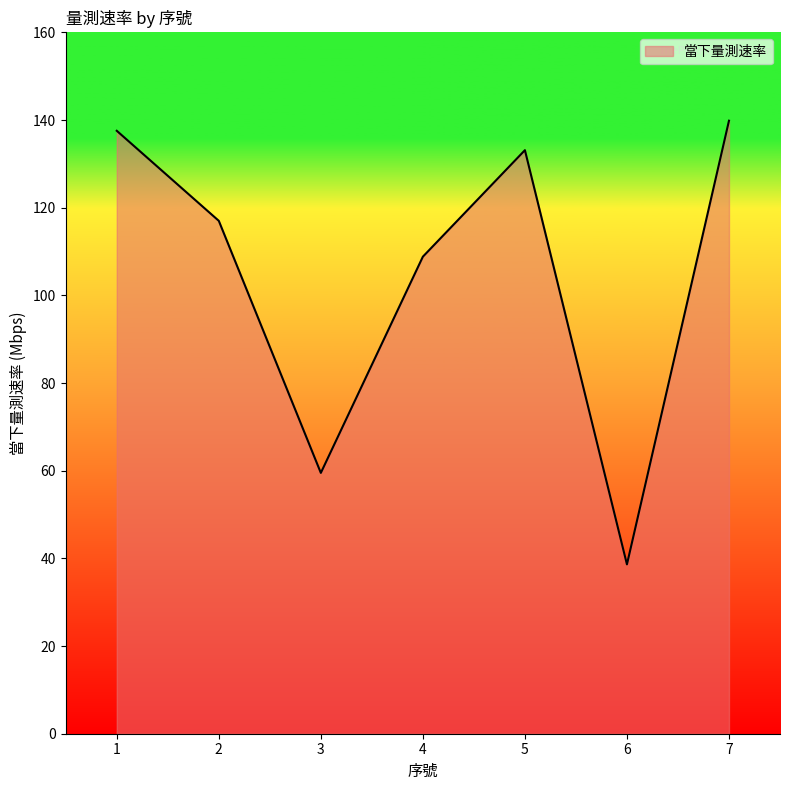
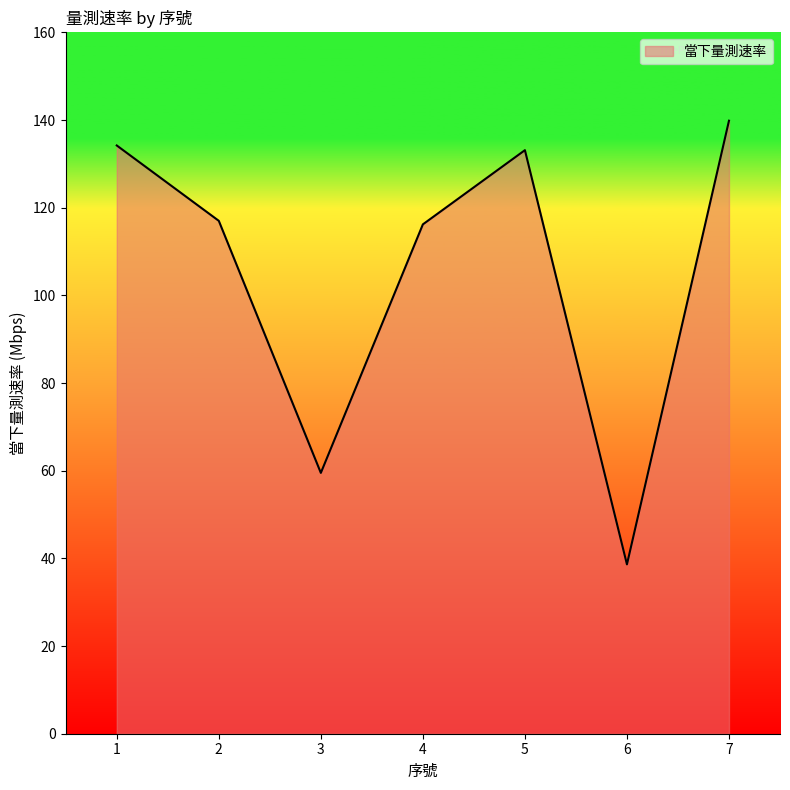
  {
-   "1": 138,
+   "1": 134,
    "2": 117,
    "3": 60,
-   "4": 109,
+   "4": 116,
    "5": 133,
    "6": 39,
    "7": 140
  }
